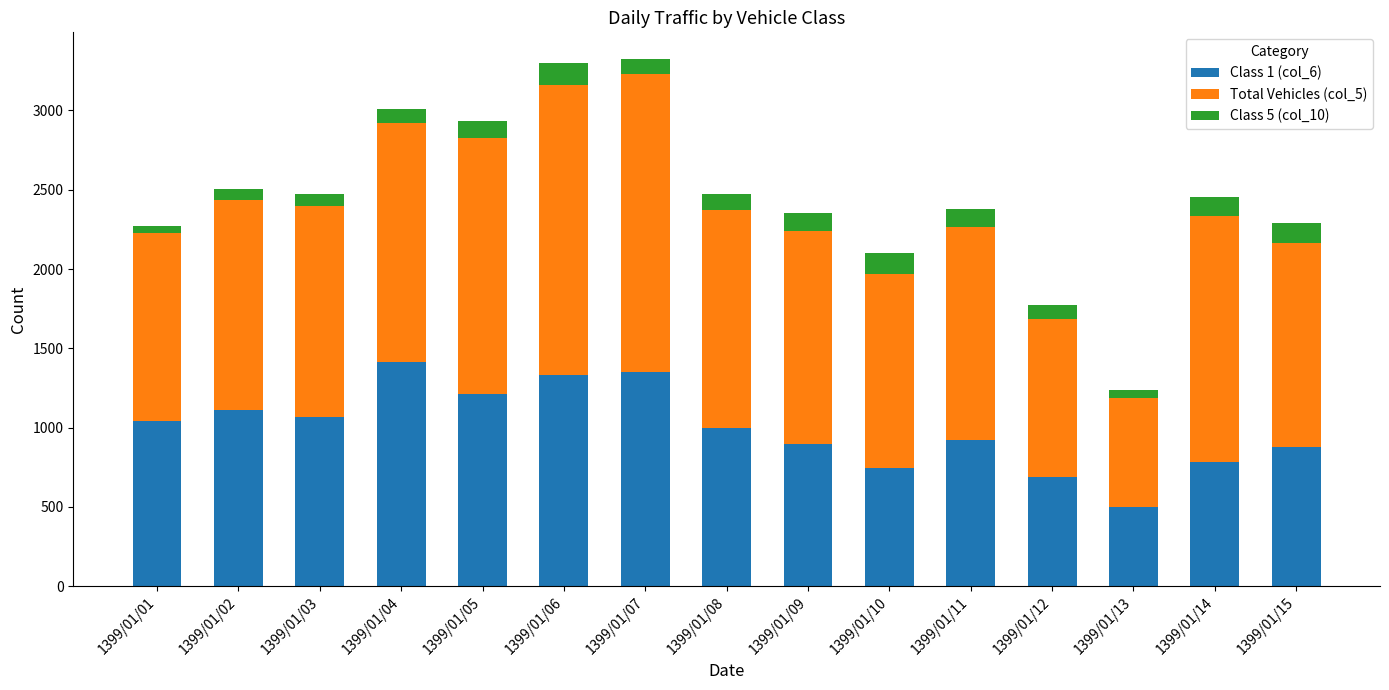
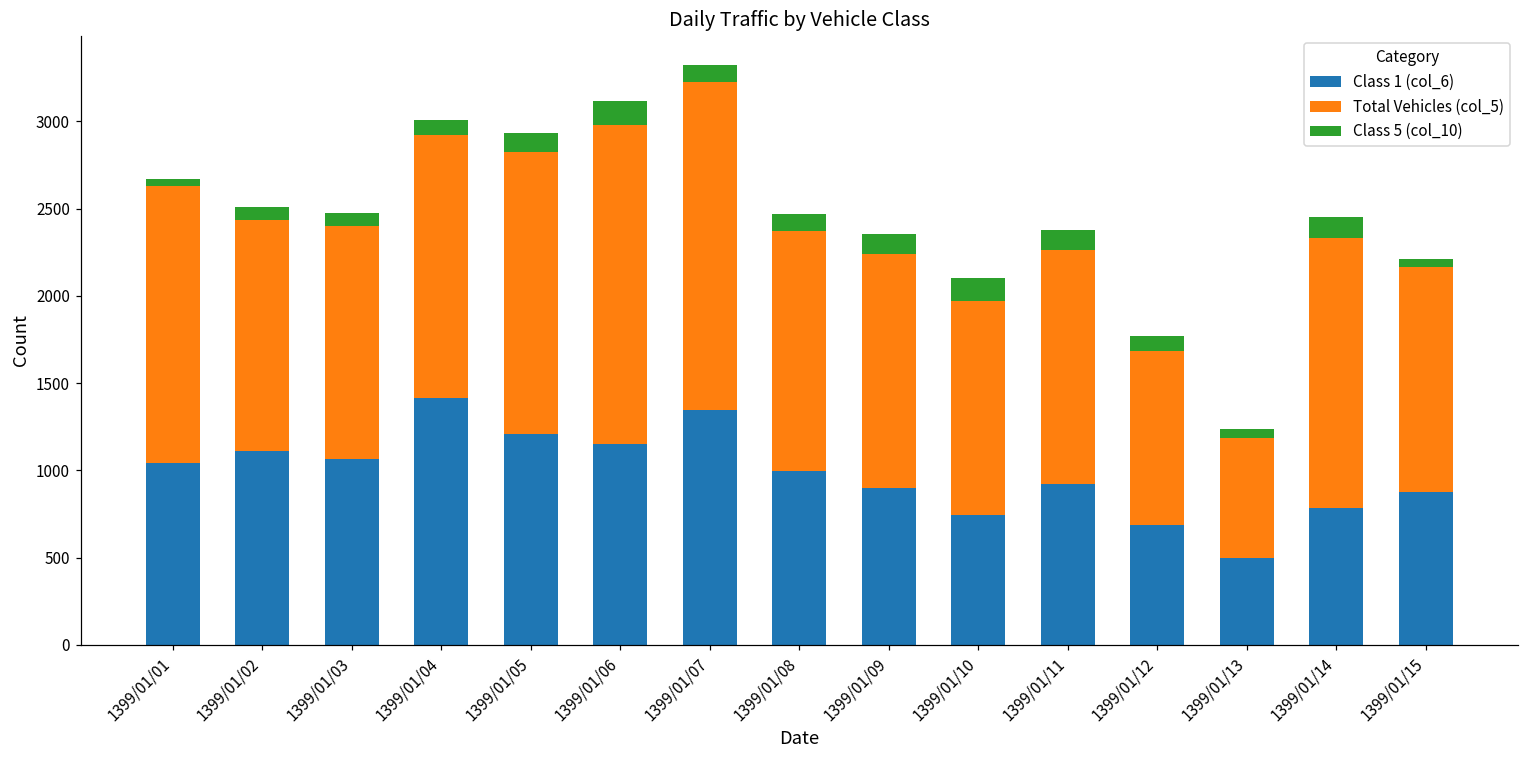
  {
    "Class 1 (col_6)": {
      "1399/01/01": 1040,
      "1399/01/02": 1110,
      "1399/01/03": 1070,
      "1399/01/04": 1410,
      "1399/01/05": 1210,
-     "1399/01/06": 1330,
+     "1399/01/06": 1150,
      "1399/01/07": 1350,
      "1399/01/08": 1000,
      "1399/01/09": 900,
      "1399/01/10": 740,
      "1399/01/11": 920,
      "1399/01/12": 690,
      "1399/01/13": 500,
      "1399/01/14": 780,
      "1399/01/15": 880
    },
    "Total Vehicles (col_5)": {
-     "1399/01/01": 1190,
+     "1399/01/01": 1590,
      "1399/01/02": 1330,
      "1399/01/03": 1330,
      "1399/01/04": 1510,
      "1399/01/05": 1610,
      "1399/01/06": 1830,
      "1399/01/07": 1880,
      "1399/01/08": 1380,
      "1399/01/09": 1340,
      "1399/01/10": 1230,
      "1399/01/11": 1340,
      "1399/01/12": 1000,
      "1399/01/13": 680,
      "1399/01/14": 1550,
      "1399/01/15": 1290
    },
    "Class 5 (col_10)": {
      "1399/01/01": 40,
      "1399/01/02": 70,
      "1399/01/03": 80,
      "1399/01/04": 90,
      "1399/01/05": 110,
      "1399/01/06": 140,
      "1399/01/07": 100,
      "1399/01/08": 100,
      "1399/01/09": 110,
      "1399/01/10": 130,
      "1399/01/11": 110,
      "1399/01/12": 90,
      "1399/01/13": 50,
      "1399/01/14": 120,
-     "1399/01/15": 130
+     "1399/01/15": 50
    }
  }
